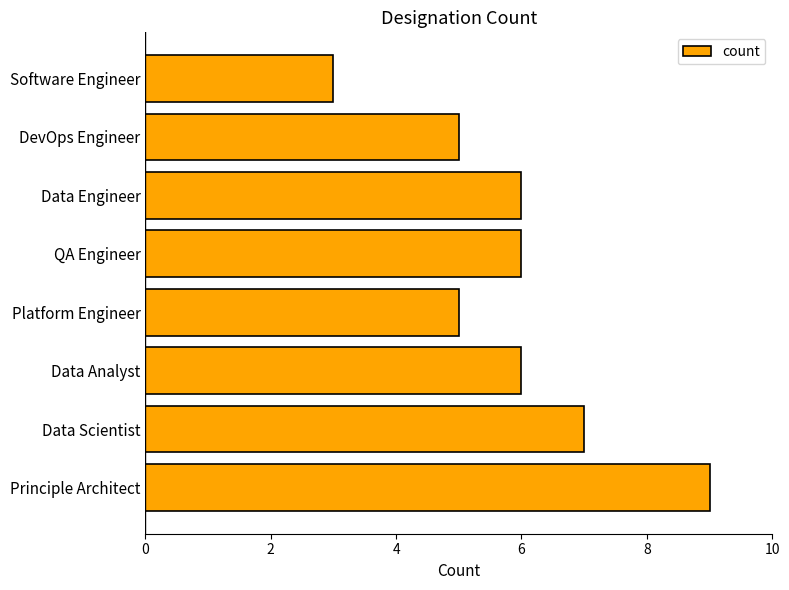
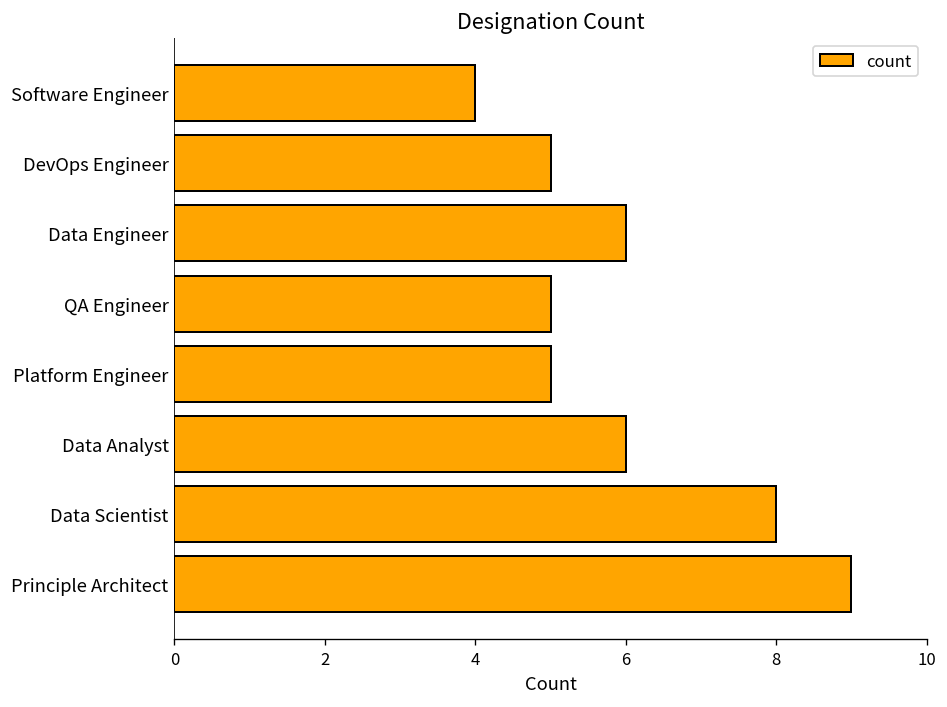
  {
-   "Software Engineer": 3,
+   "Software Engineer": 4,
    "DevOps Engineer": 5,
    "Data Engineer": 6,
-   "QA Engineer": 6,
+   "QA Engineer": 5,
    "Platform Engineer": 5,
    "Data Analyst": 6,
-   "Data Scientist": 7,
+   "Data Scientist": 8,
    "Principle Architect": 9
  }
